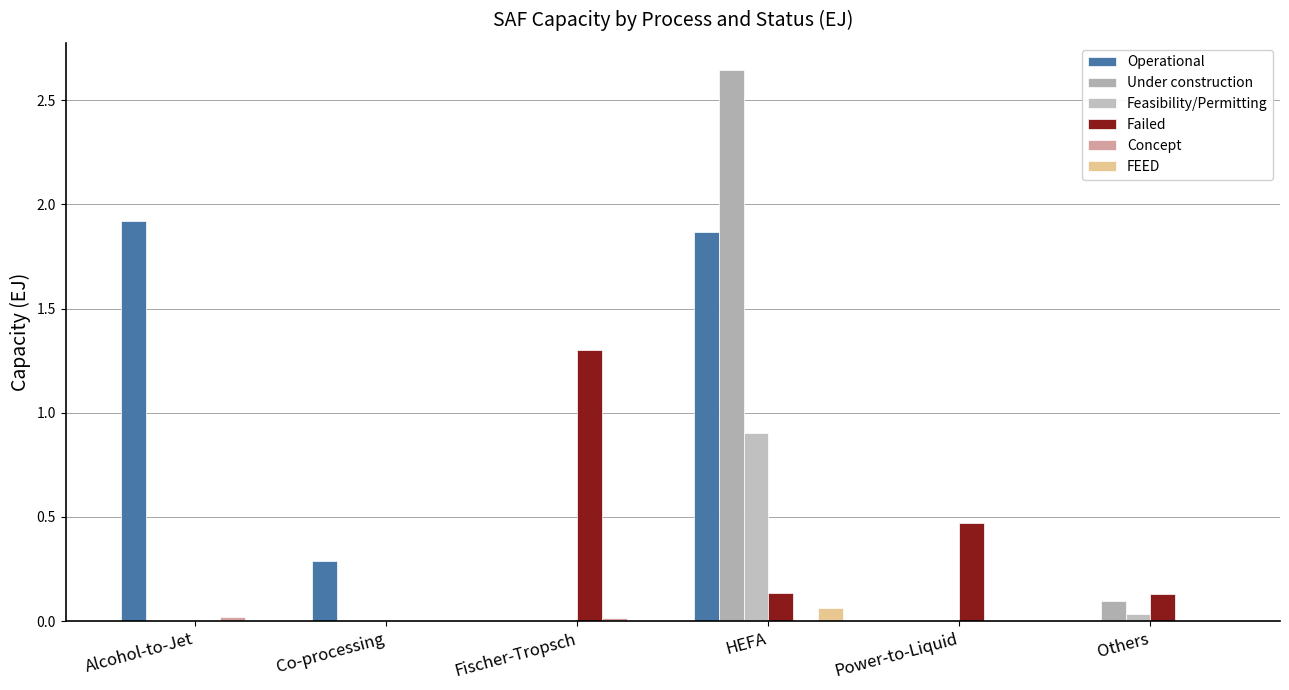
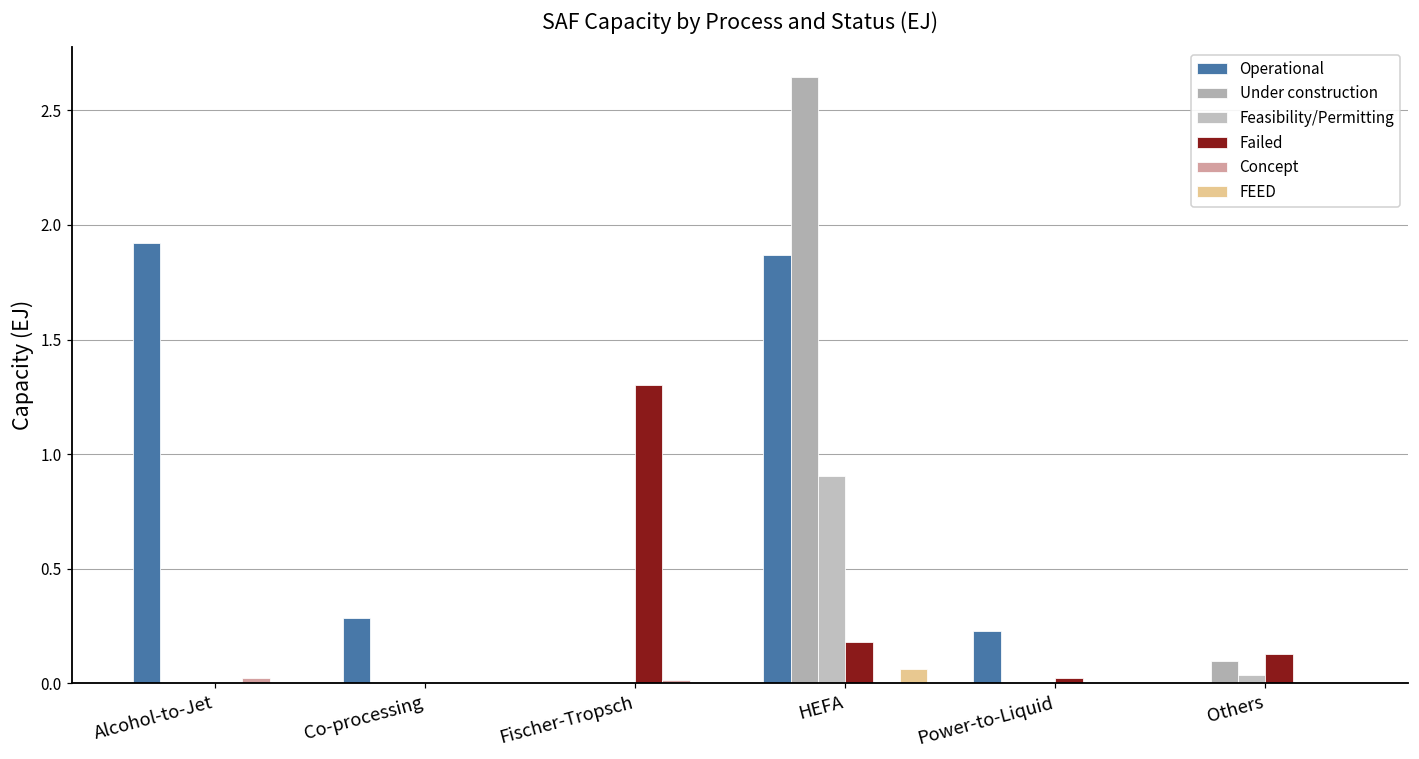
  {
    "Operational": {
      "Alcohol-to-Jet": 1.92,
      "Co-processing": 0.29,
      "Fischer-Tropsch": 0.00,
      "HEFA": 1.87,
-     "Power-to-Liquid": 0.00
+     "Power-to-Liquid": 0.23
    },
    "Failed": {
      "Alcohol-to-Jet": 0.00,
      "Co-processing": 0.00,
      "Fischer-Tropsch": 1.30,
-     "HEFA": 0.14,
-     "Power-to-Liquid": 0.47,
+     "HEFA": 0.18,
+     "Power-to-Liquid": 0.02,
      "Others": 0.13
    }
  }
